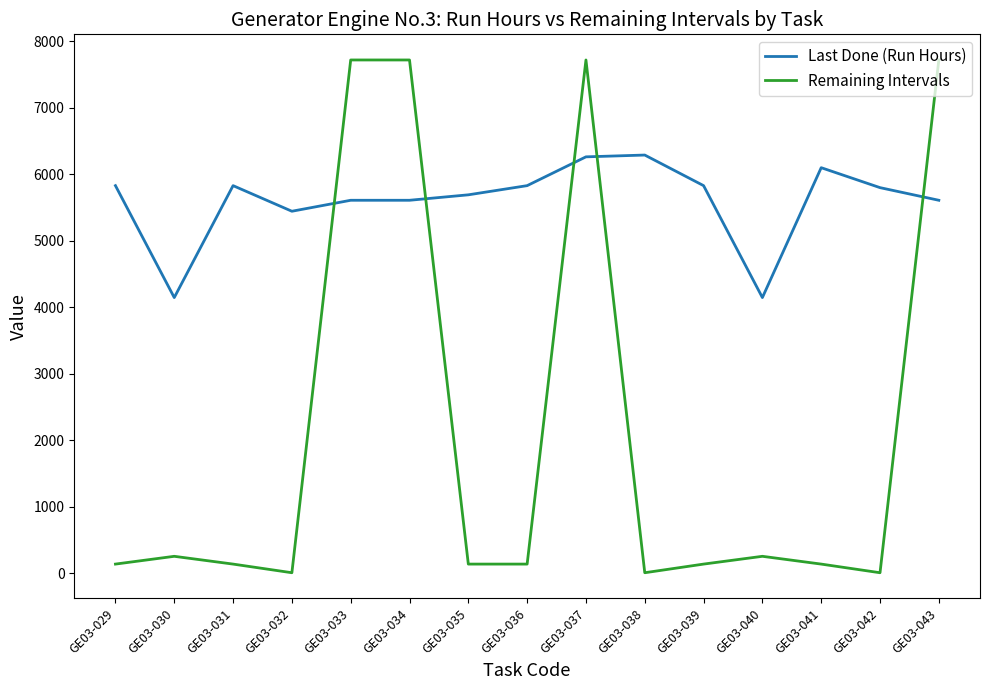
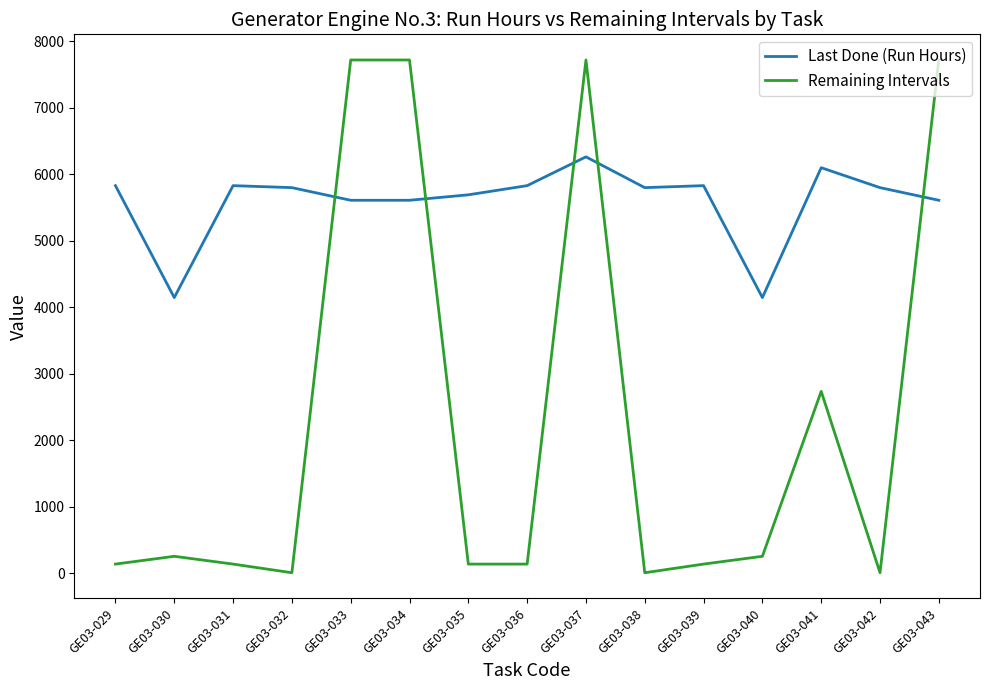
  {
    "Last Done (Run Hours)": {
      "GE03-029": 5800,
      "GE03-030": 4100,
      "GE03-031": 5800,
-     "GE03-032": 5400,
+     "GE03-032": 5800,
      "GE03-033": 5600,
      "GE03-034": 5600,
      "GE03-035": 5700,
      "GE03-036": 5800,
      "GE03-037": 6300,
-     "GE03-038": 6300,
+     "GE03-038": 5800,
      "GE03-039": 5800,
      "GE03-040": 4100,
      "GE03-041": 6100,
      "GE03-042": 5800,
      "GE03-043": 5600
    },
    "Remaining Intervals": {
      "GE03-029": 100,
      "GE03-030": 300,
      "GE03-031": 100,
      "GE03-032": 0,
      "GE03-033": 7700,
      "GE03-034": 7700,
      "GE03-035": 100,
      "GE03-036": 100,
      "GE03-037": 7700,
      "GE03-038": 0,
      "GE03-039": 100,
      "GE03-040": 300,
-     "GE03-041": 100,
+     "GE03-041": 2700,
      "GE03-042": 0
    }
  }
